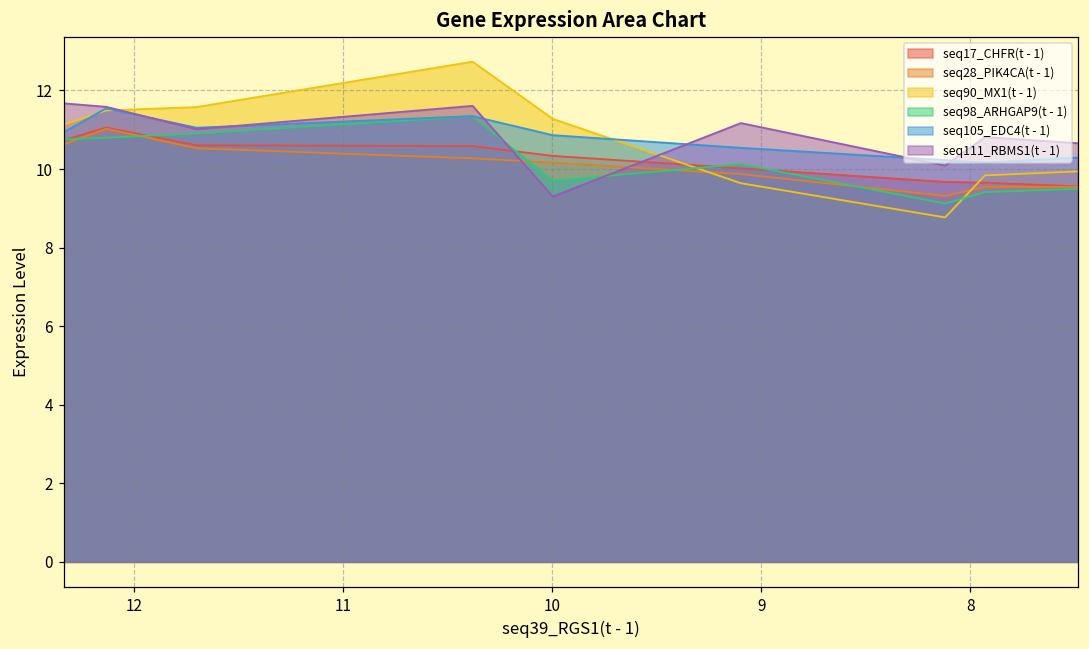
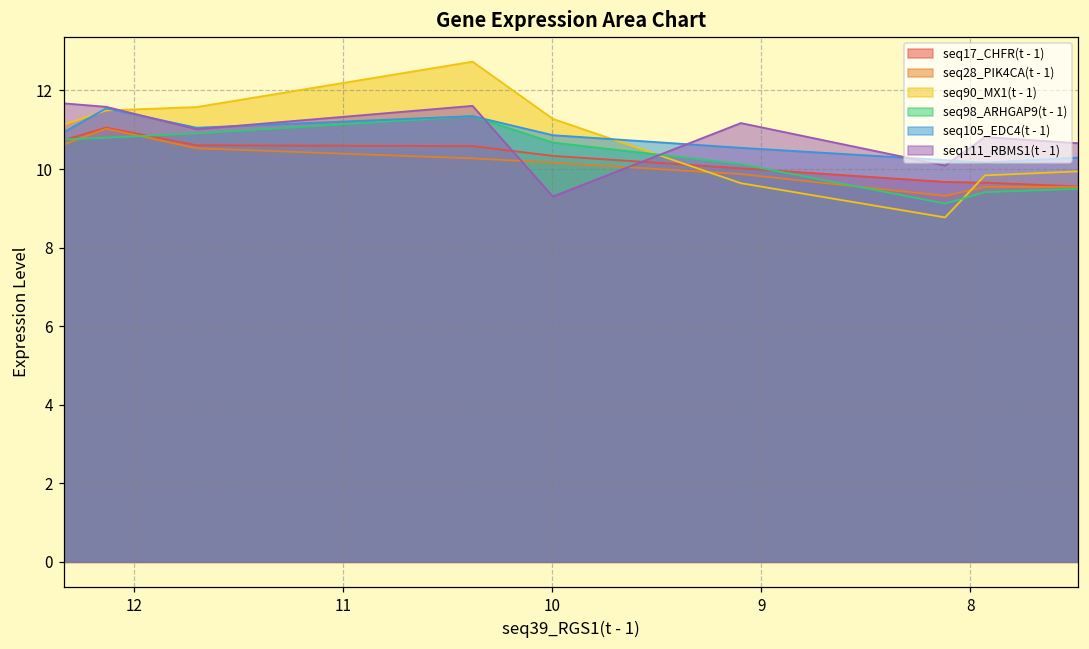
  {
    "seq98_ARHGAP9(t - 1)": {
-     "10": 9.7
+     "10": 10.7
    },
    "seq105_EDC4(t - 1)": {
      "10": 10.9
    },
    "seq111_RBMS1(t - 1)": {
      "10": 9.3
    }
  }
